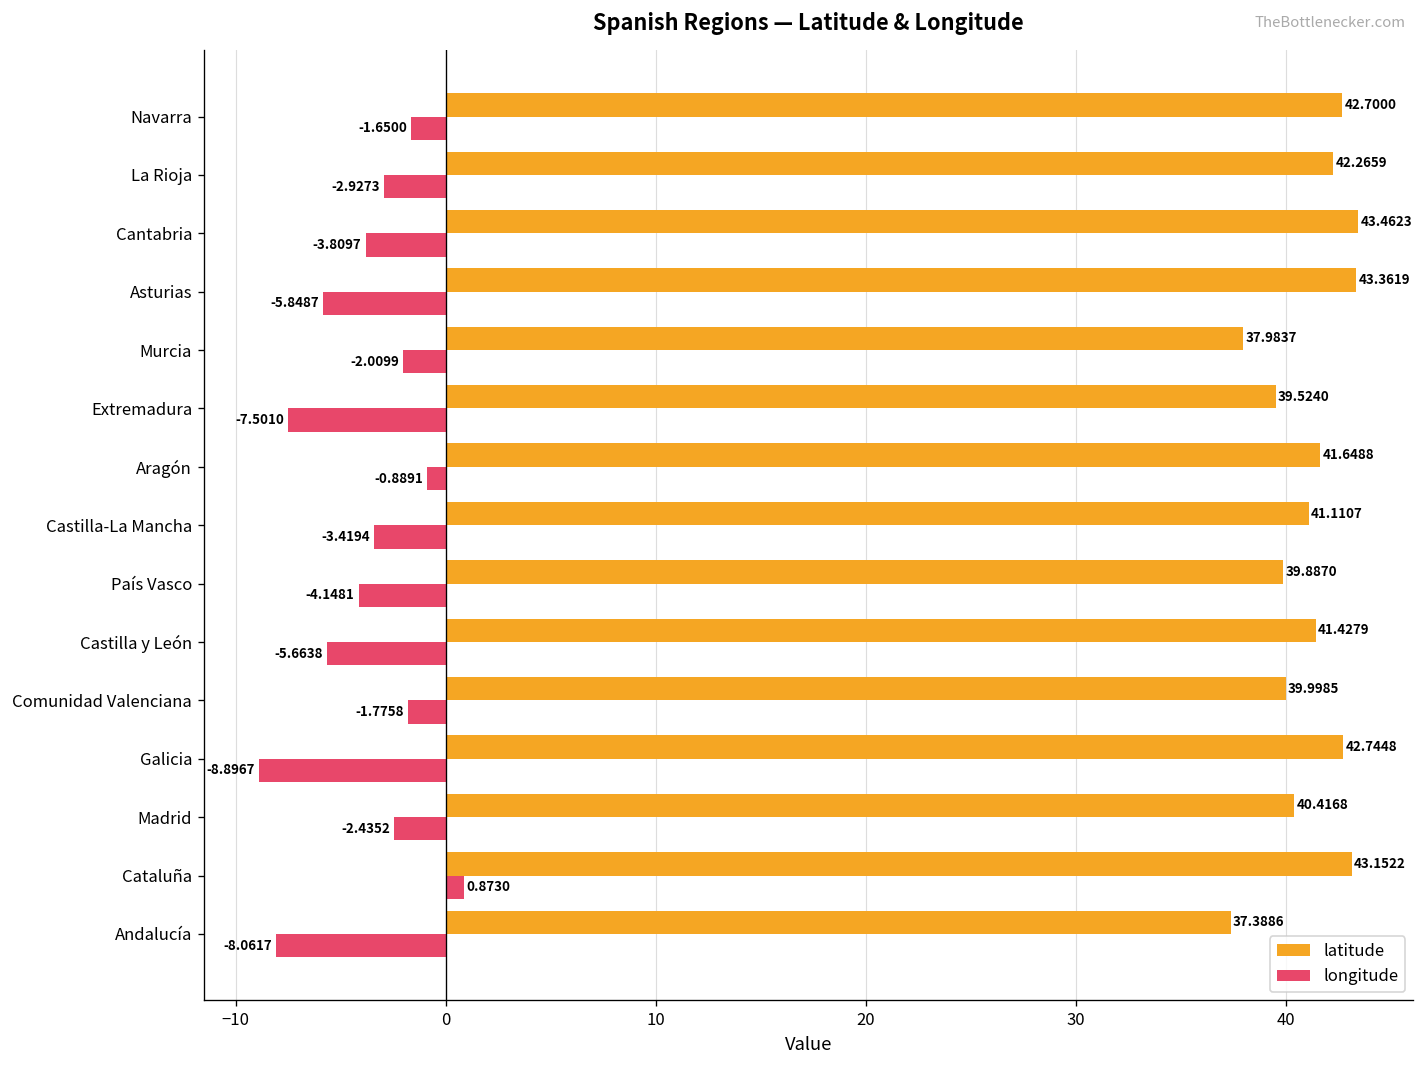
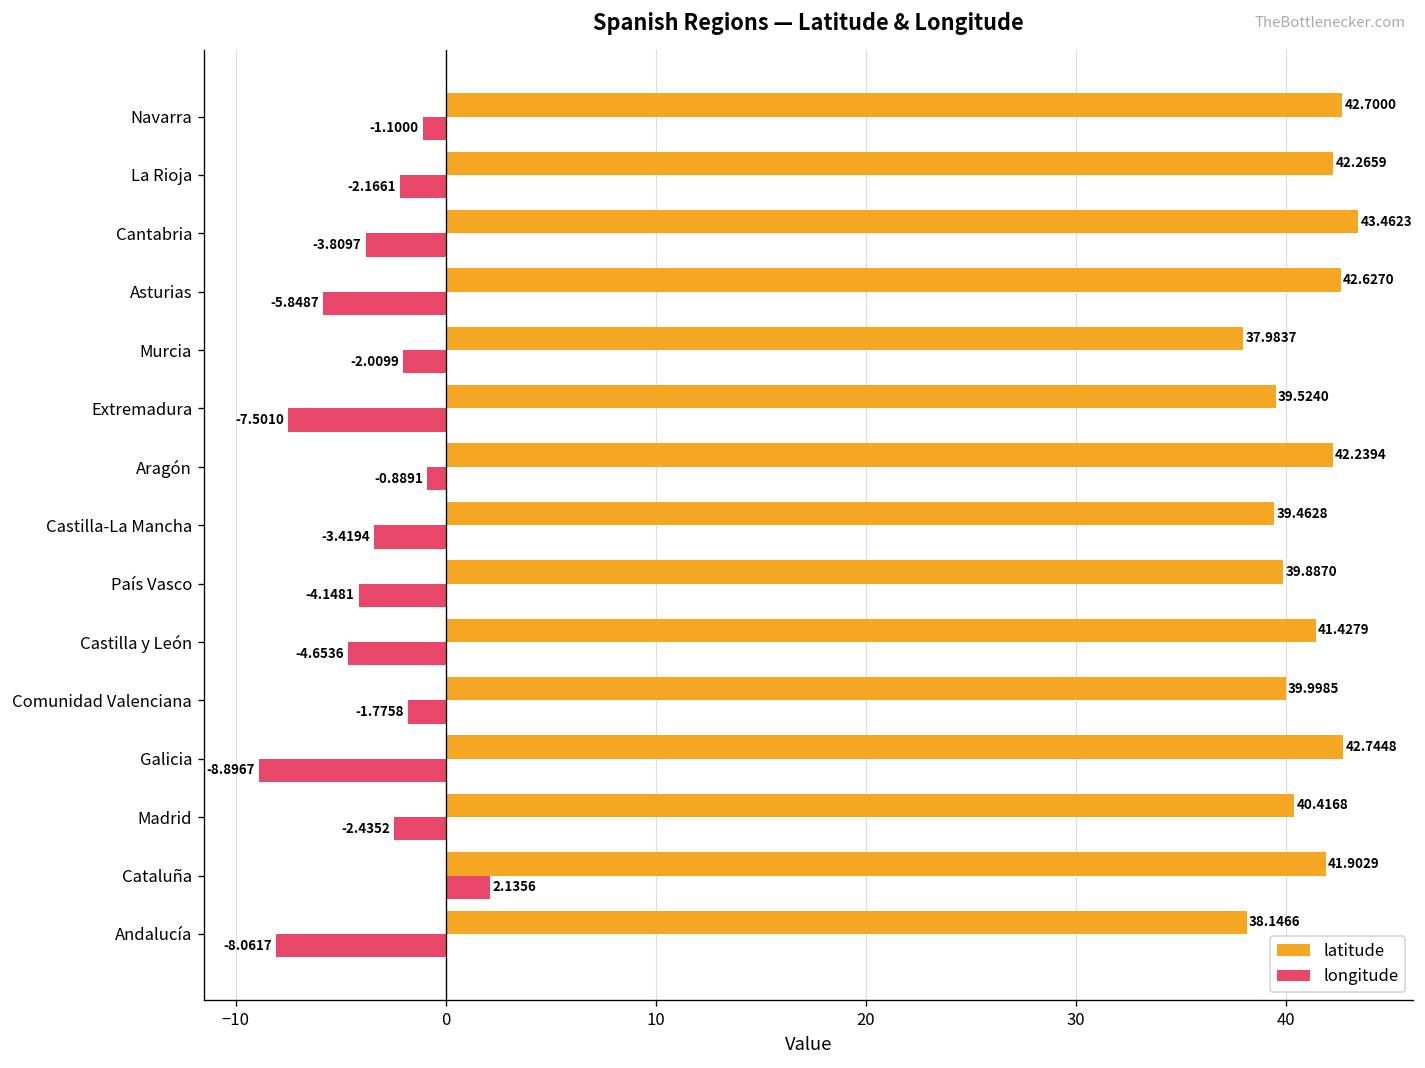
  {
    "latitude": {
      "Navarra": 42.7000,
      "La Rioja": 42.2659,
      "Cantabria": 43.4623,
-     "Asturias": 43.3619,
+     "Asturias": 42.6270,
      "Murcia": 37.9837,
      "Extremadura": 39.5240,
-     "Aragón": 41.6488,
-     "Castilla-La Mancha": 41.1107,
+     "Aragón": 42.2394,
+     "Castilla-La Mancha": 39.4628,
      "País Vasco": 39.8870,
      "Castilla y León": 41.4279,
      "Comunidad Valenciana": 39.9985,
      "Galicia": 42.7448,
      "Madrid": 40.4168,
-     "Cataluña": 43.1522,
-     "Andalucía": 37.3886
+     "Cataluña": 41.9029,
+     "Andalucía": 38.1466
    },
    "longitude": {
-     "Navarra": -1.6500,
-     "La Rioja": -2.9273,
+     "Navarra": -1.1000,
+     "La Rioja": -2.1661,
      "Cantabria": -3.8097,
      "Asturias": -5.8487,
      "Murcia": -2.0099,
      "Extremadura": -7.5010,
      "Aragón": -0.8891,
      "Castilla-La Mancha": -3.4194,
      "País Vasco": -4.1481,
-     "Castilla y León": -5.6638,
+     "Castilla y León": -4.6536,
      "Comunidad Valenciana": -1.7758,
      "Galicia": -8.8967,
      "Madrid": -2.4352,
-     "Cataluña": 0.8730,
+     "Cataluña": 2.1356,
      "Andalucía": -8.0617
    }
  }
